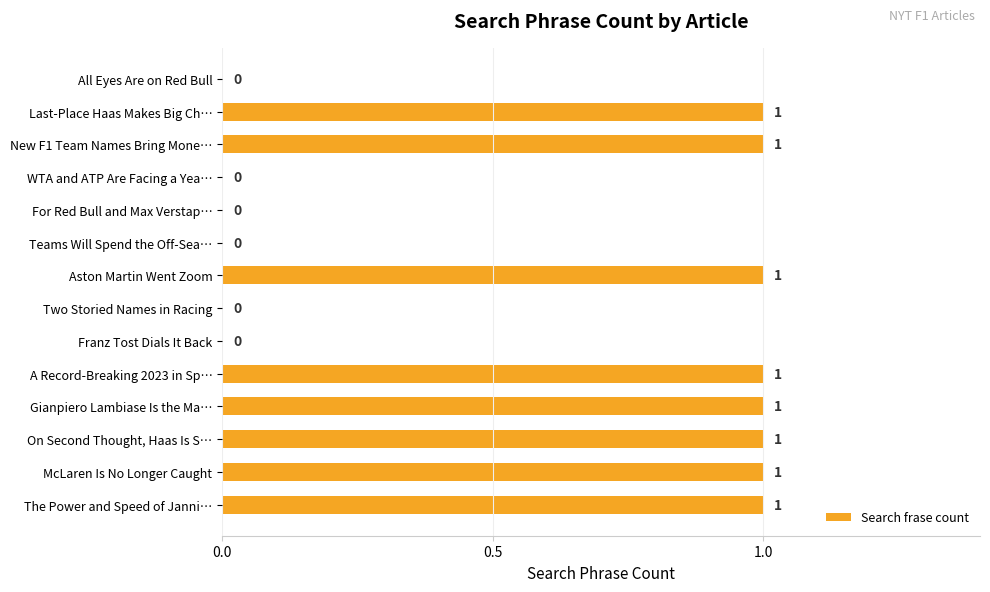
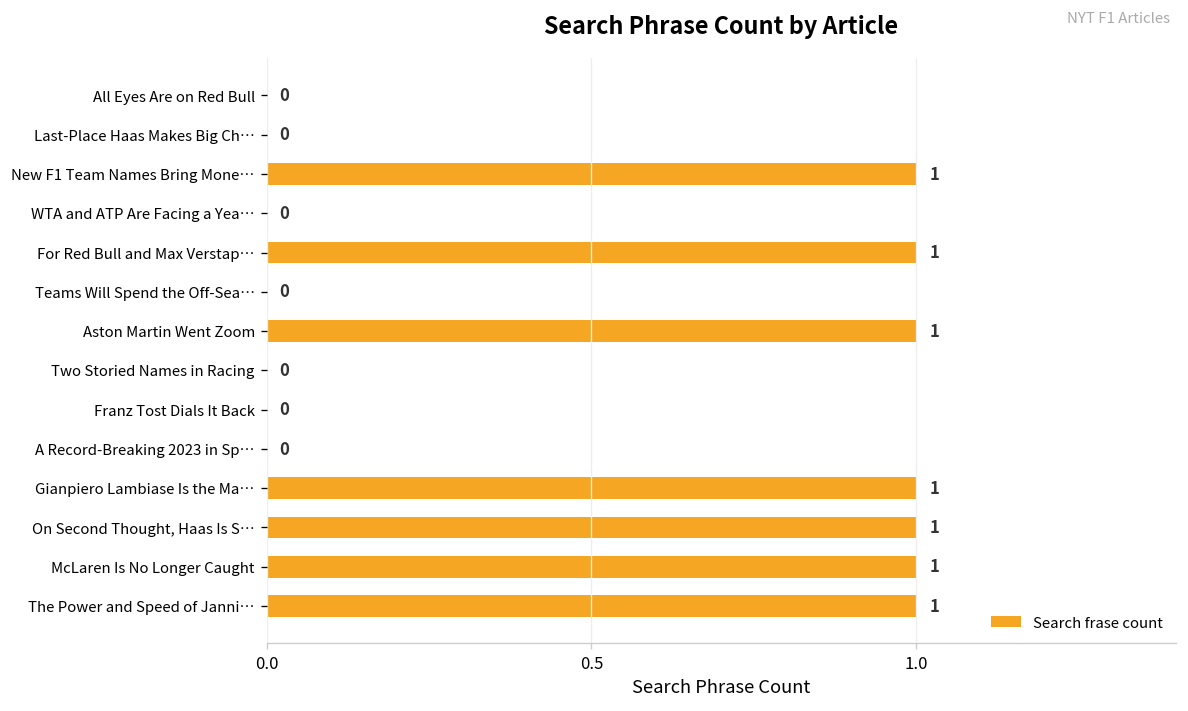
  {
    "All Eyes Are on Red Bull": 0,
-   "Last-Place Haas Makes Big Ch…": 1,
+   "Last-Place Haas Makes Big Ch…": 0,
    "New F1 Team Names Bring Mone…": 1,
    "WTA and ATP Are Facing a Yea…": 0,
-   "For Red Bull and Max Verstap…": 0,
+   "For Red Bull and Max Verstap…": 1,
    "Teams Will Spend the Off-Sea…": 0,
    "Aston Martin Went Zoom": 1,
    "Two Storied Names in Racing": 0,
    "Franz Tost Dials It Back": 0,
-   "A Record-Breaking 2023 in Sp…": 1,
+   "A Record-Breaking 2023 in Sp…": 0,
    "Gianpiero Lambiase Is the Ma…": 1,
    "On Second Thought, Haas Is S…": 1,
    "McLaren Is No Longer Caught": 1,
    "The Power and Speed of Janni…": 1
  }
